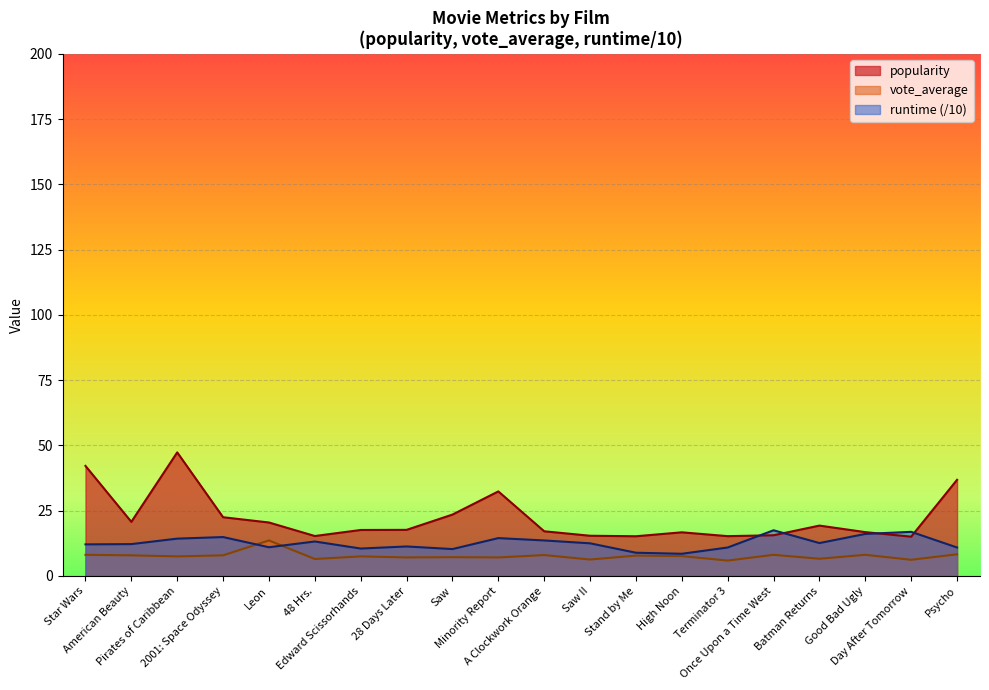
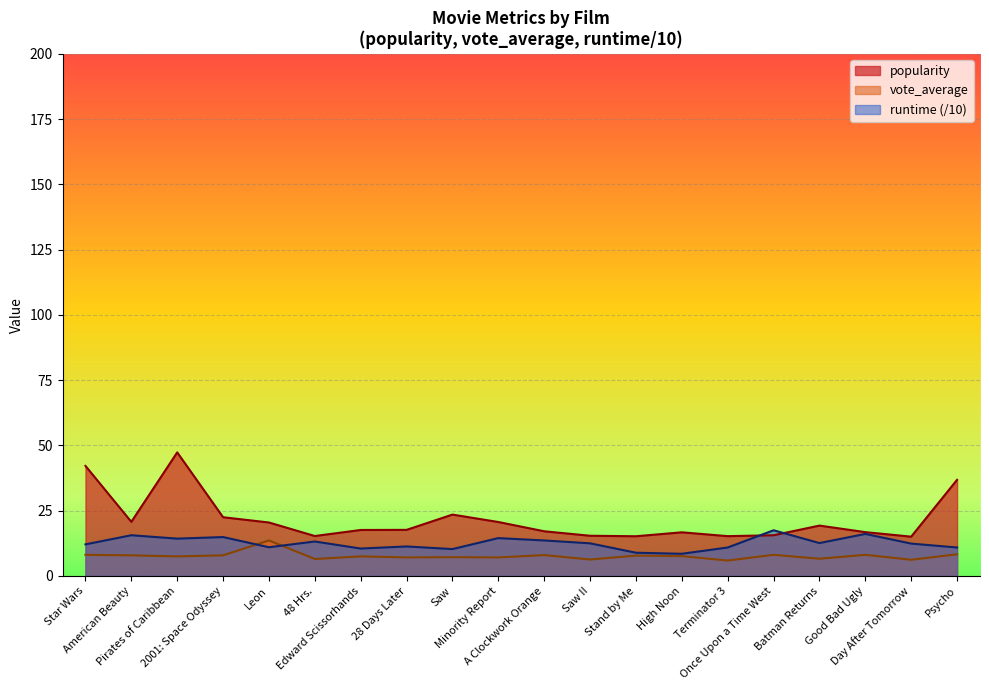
  {
    "popularity": {
      "Star Wars": 42,
      "American Beauty": 21,
      "Pirates of Caribbean": 47,
      "2001: Space Odyssey": 22,
      "Leon": 20,
      "48 Hrs.": 15,
      "Edward Scissorhands": 18,
      "28 Days Later": 18,
      "Saw": 24,
-     "Minority Report": 32,
+     "Minority Report": 21,
      "A Clockwork Orange": 17,
      "Saw II": 15,
      "Stand by Me": 15,
      "High Noon": 17,
      "Terminator 3": 15,
      "Once Upon a Time West": 16,
      "Batman Returns": 19,
      "Day After Tomorrow": 15,
      "Psycho": 37
    },
    "vote_average": {
      "Star Wars": 8,
      "American Beauty": 8,
      "Pirates of Caribbean": 8,
      "2001: Space Odyssey": 8,
      "Leon": 14,
      "48 Hrs.": 7,
      "Edward Scissorhands": 8,
      "28 Days Later": 7,
      "Saw": 7,
      "Minority Report": 7,
      "A Clockwork Orange": 8,
      "Saw II": 6,
      "Stand by Me": 8,
      "Terminator 3": 6,
      "Once Upon a Time West": 8,
      "Batman Returns": 7,
      "Good Bad Ugly": 8,
      "Day After Tomorrow": 6,
      "Psycho": 8
    },
    "runtime (/10)": {
      "Star Wars": 12,
-     "American Beauty": 12,
+     "American Beauty": 16,
      "Pirates of Caribbean": 14,
      "2001: Space Odyssey": 15,
      "Leon": 11,
      "48 Hrs.": 13,
      "Edward Scissorhands": 11,
      "28 Days Later": 11,
      "Saw": 10,
      "Minority Report": 15,
      "A Clockwork Orange": 14,
      "Saw II": 13,
      "Stand by Me": 9,
      "Terminator 3": 11,
      "Once Upon a Time West": 18,
      "Batman Returns": 13,
-     "Day After Tomorrow": 17,
+     "Day After Tomorrow": 12,
      "Psycho": 11
    }
  }
